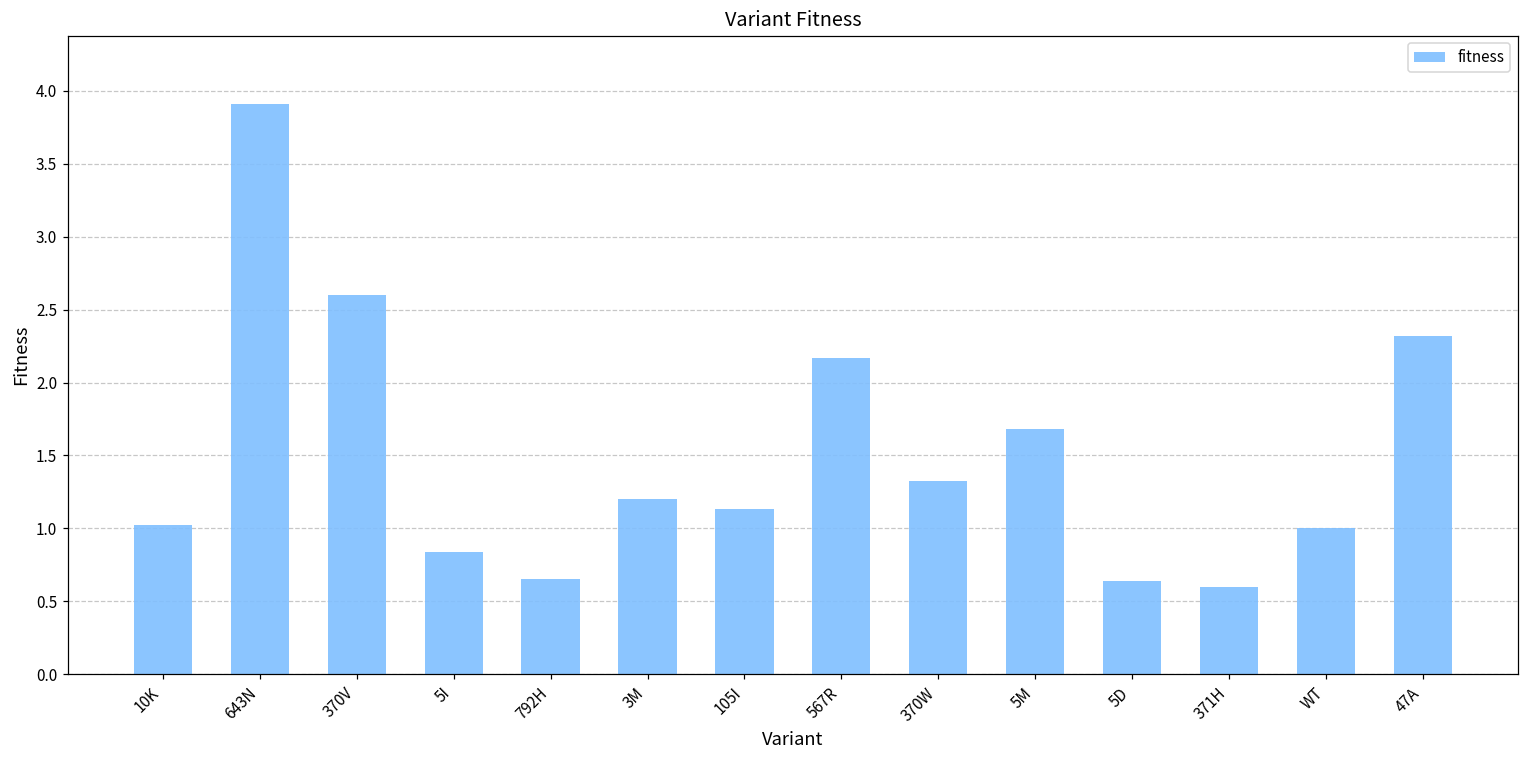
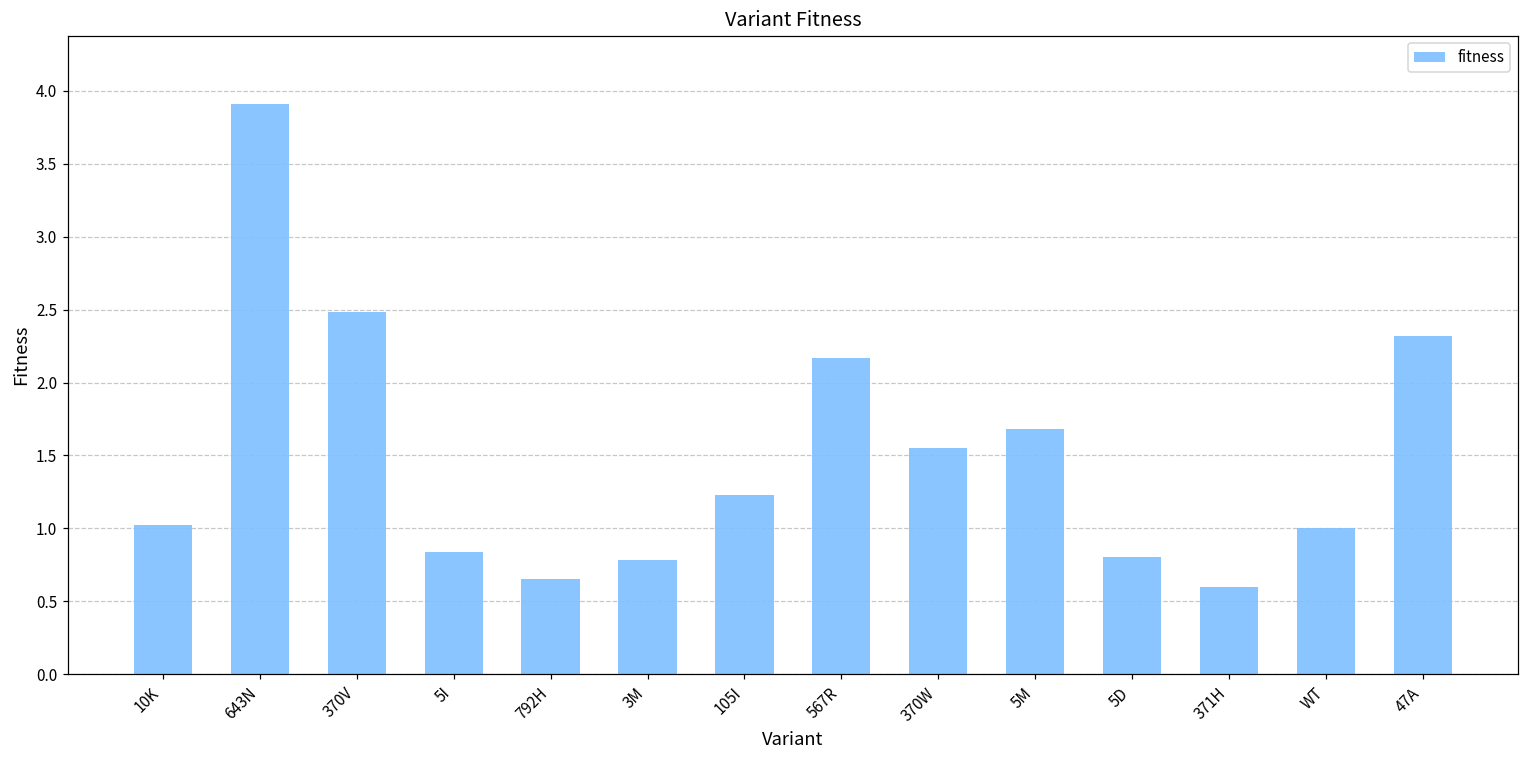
  {
    "10K": 1.02,
    "643N": 3.91,
-   "370V": 2.60,
+   "370V": 2.48,
    "5I": 0.84,
    "792H": 0.66,
-   "3M": 1.20,
-   "105I": 1.13,
+   "3M": 0.79,
+   "105I": 1.23,
    "567R": 2.17,
-   "370W": 1.33,
+   "370W": 1.55,
    "5M": 1.68,
-   "5D": 0.64,
+   "5D": 0.80,
    "371H": 0.59,
    "WT": 1.00,
    "47A": 2.32
  }
